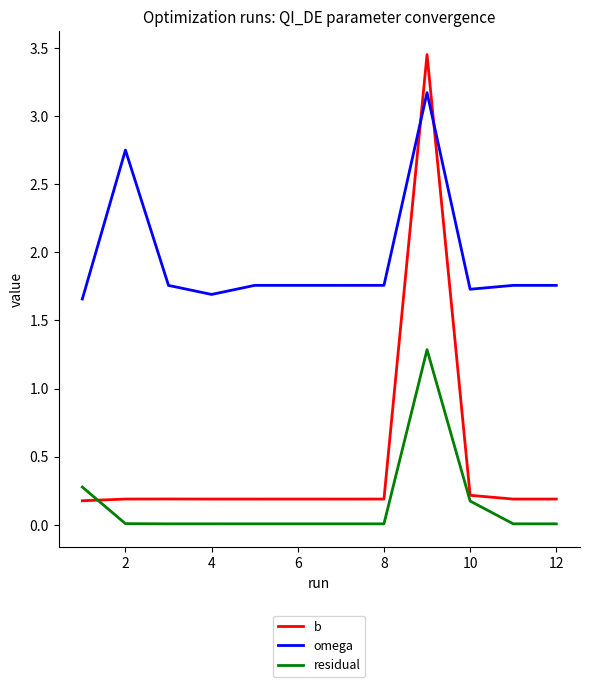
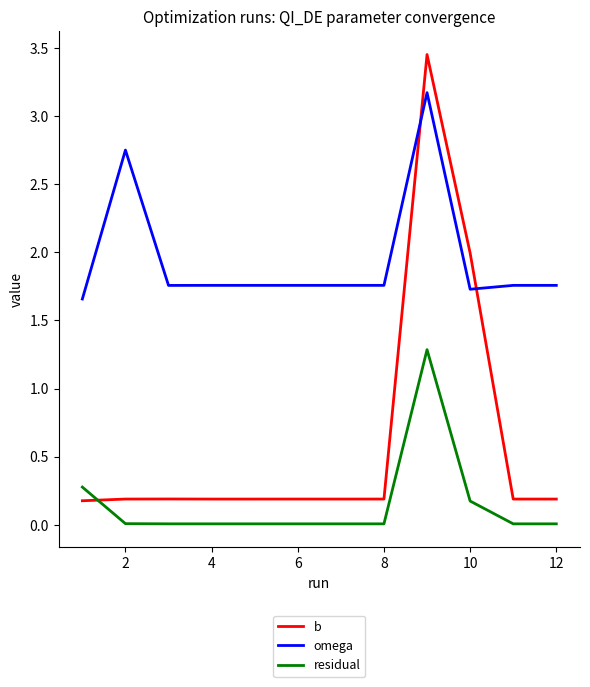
  {
    "b": {
      "2": 0.19,
      "4": 0.19,
      "6": 0.19,
      "8": 0.19,
-     "10": 0.22,
+     "10": 1.99,
      "12": 0.19
    },
    "omega": {
      "2": 2.75,
-     "4": 1.69,
+     "4": 1.76,
      "6": 1.76,
      "8": 1.76,
      "10": 1.73,
      "12": 1.76
    },
    "residual": {
      "2": 0.01,
      "4": 0.01,
      "6": 0.01,
      "8": 0.01,
      "10": 0.17,
      "12": 0.01
    }
  }
